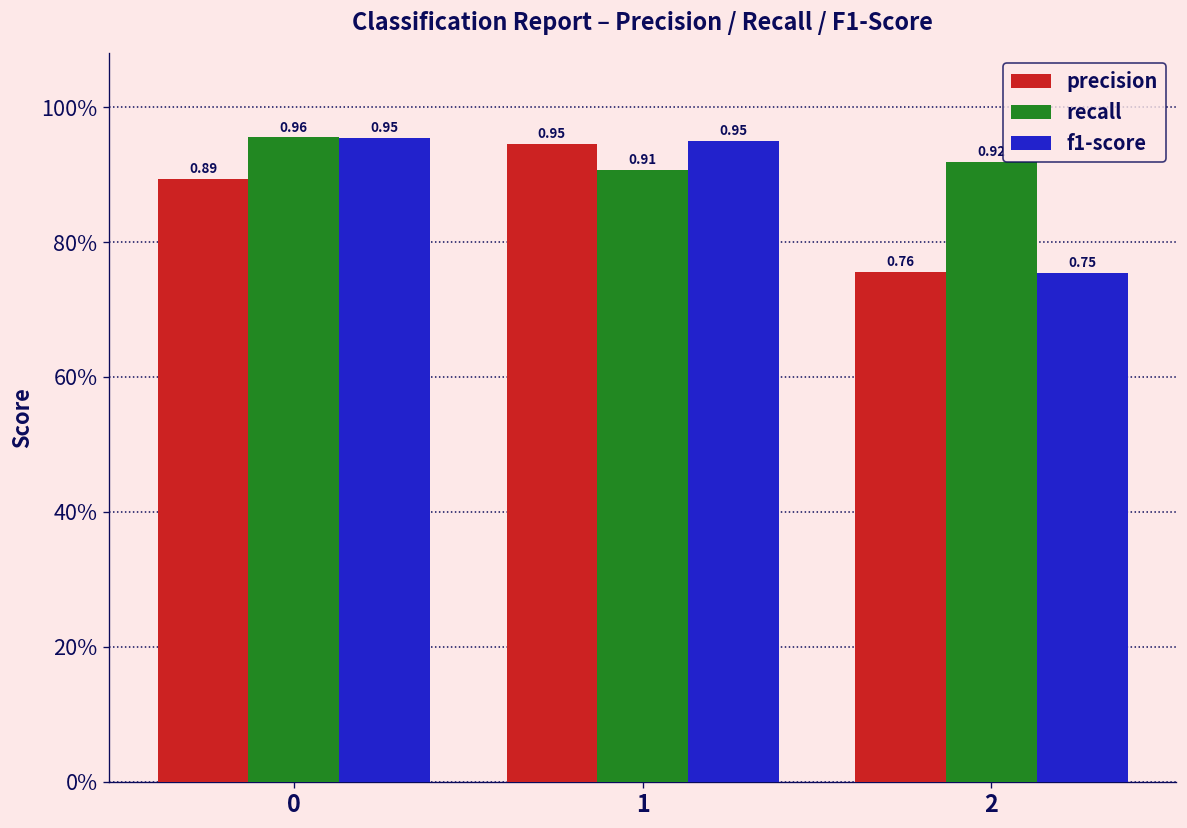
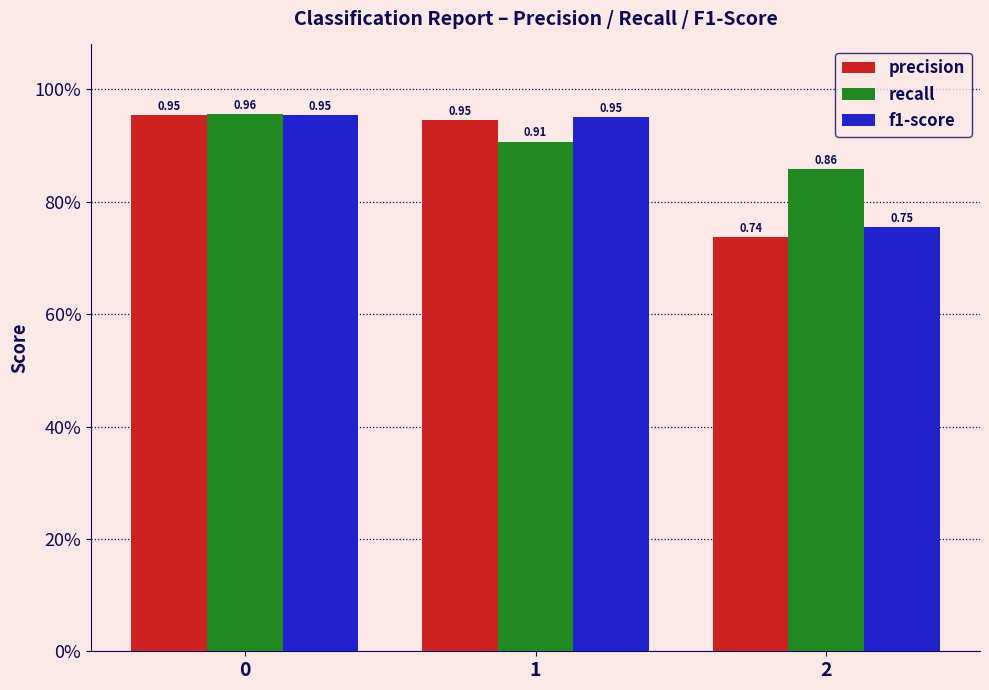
  {
    "precision": {
-     "0": "0.89",
+     "0": "0.95",
      "1": "0.95",
-     "2": "0.76"
+     "2": "0.74"
    },
    "recall": {
-     "2": "92%"
+     "2": "86%"
    },
    "f1-score": {
      "0": "0.95",
      "1": "0.95",
      "2": "0.75"
    }
  }
